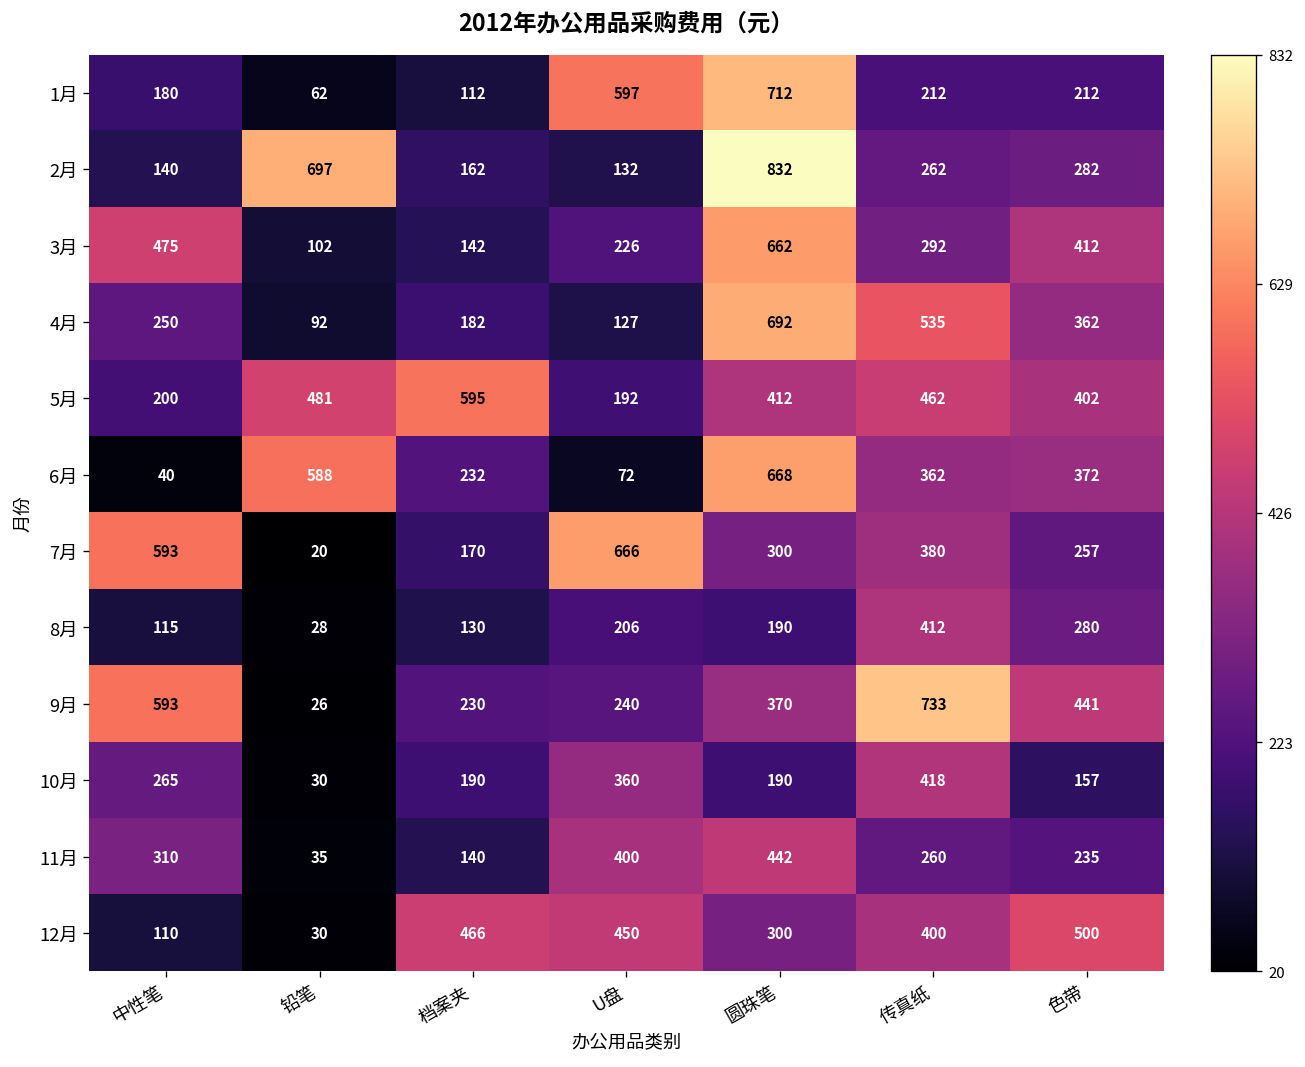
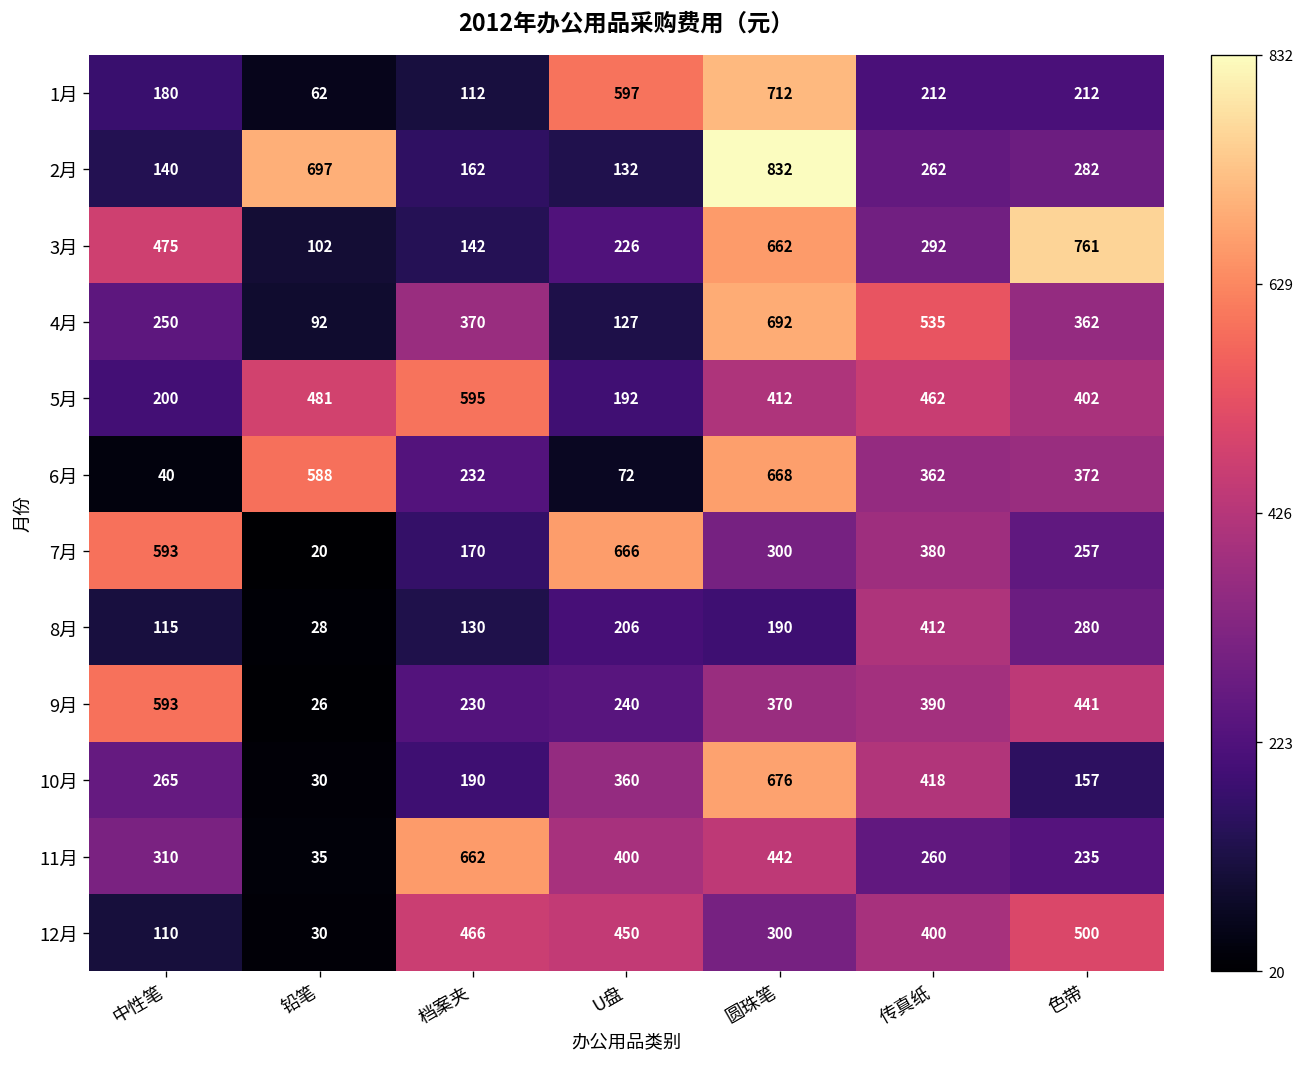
  {
    "1月": {
      "中性笔": 180,
      "铅笔": 62,
      "档案夹": 112,
      "U盘": 597,
      "圆珠笔": 712,
      "传真纸": 212,
      "色带": 212
    },
    "2月": {
      "中性笔": 140,
      "铅笔": 697,
      "档案夹": 162,
      "U盘": 132,
      "圆珠笔": 832,
      "传真纸": 262,
      "色带": 282
    },
    "3月": {
      "中性笔": 475,
      "铅笔": 102,
      "档案夹": 142,
      "U盘": 226,
      "圆珠笔": 662,
      "传真纸": 292,
-     "色带": 412
+     "色带": 761
    },
    "4月": {
      "中性笔": 250,
      "铅笔": 92,
-     "档案夹": 182,
+     "档案夹": 370,
      "U盘": 127,
      "圆珠笔": 692,
      "传真纸": 535,
      "色带": 362
    },
    "5月": {
      "中性笔": 200,
      "铅笔": 481,
      "档案夹": 595,
      "U盘": 192,
      "圆珠笔": 412,
      "传真纸": 462,
      "色带": 402
    },
    "6月": {
      "中性笔": 40,
      "铅笔": 588,
      "档案夹": 232,
      "U盘": 72,
      "圆珠笔": 668,
      "传真纸": 362,
      "色带": 372
    },
    "7月": {
      "中性笔": 593,
      "铅笔": 20,
      "档案夹": 170,
      "U盘": 666,
      "圆珠笔": 300,
      "传真纸": 380,
      "色带": 257
    },
    "8月": {
      "中性笔": 115,
      "铅笔": 28,
      "档案夹": 130,
      "U盘": 206,
      "圆珠笔": 190,
      "传真纸": 412,
      "色带": 280
    },
    "9月": {
      "中性笔": 593,
      "铅笔": 26,
      "档案夹": 230,
      "U盘": 240,
      "圆珠笔": 370,
-     "传真纸": 733,
+     "传真纸": 390,
      "色带": 441
    },
    "10月": {
      "中性笔": 265,
      "铅笔": 30,
      "档案夹": 190,
      "U盘": 360,
-     "圆珠笔": 190,
+     "圆珠笔": 676,
      "传真纸": 418,
      "色带": 157
    },
    "11月": {
      "中性笔": 310,
      "铅笔": 35,
-     "档案夹": 140,
+     "档案夹": 662,
      "U盘": 400,
      "圆珠笔": 442,
      "传真纸": 260,
      "色带": 235
    },
    "12月": {
      "中性笔": 110,
      "铅笔": 30,
      "档案夹": 466,
      "U盘": 450,
      "圆珠笔": 300,
      "传真纸": 400,
      "色带": 500
    }
  }
